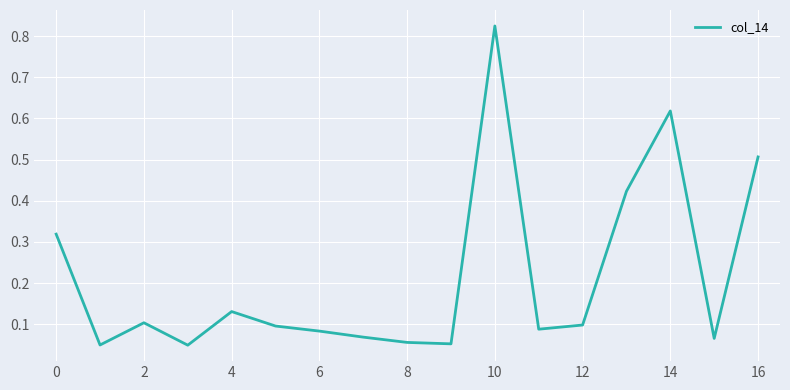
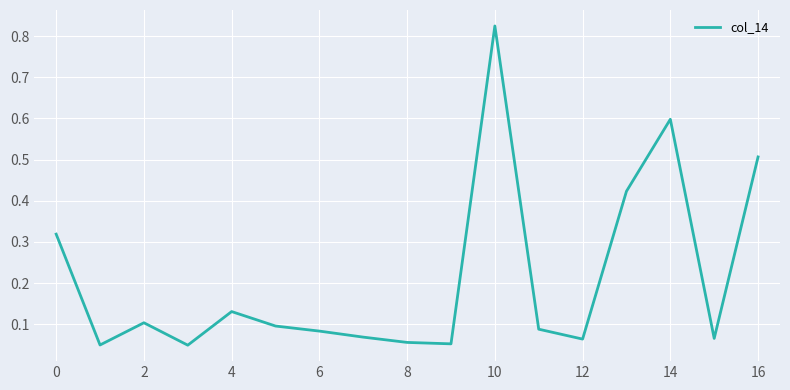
  {
    "0": 0.32,
    "2": 0.10,
    "4": 0.13,
    "6": 0.08,
    "8": 0.06,
    "10": 0.82,
-   "12": 0.10,
-   "14": 0.62,
+   "12": 0.06,
+   "14": 0.60,
    "16": 0.51
  }
